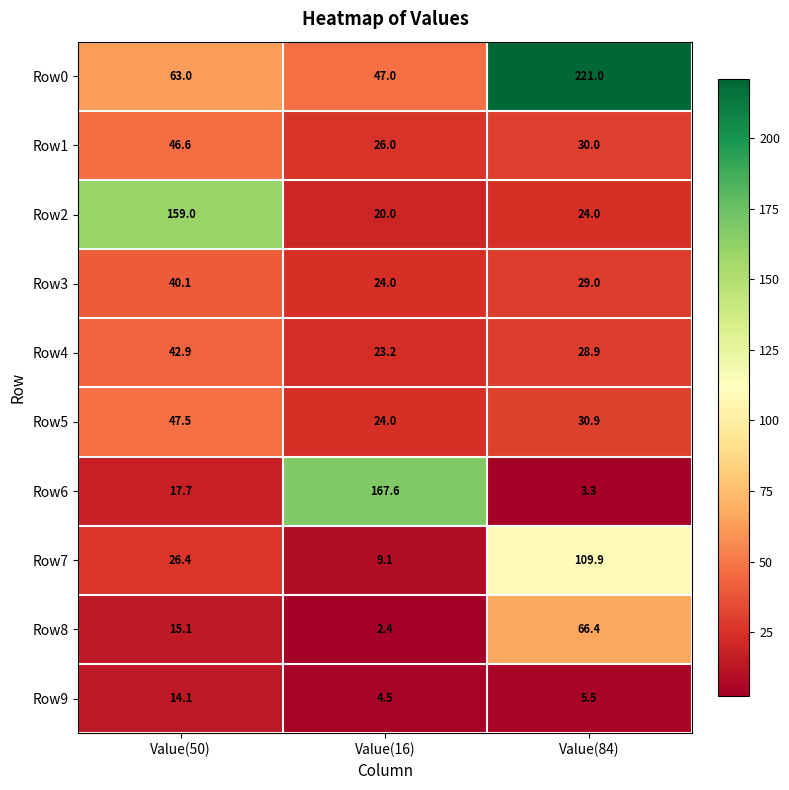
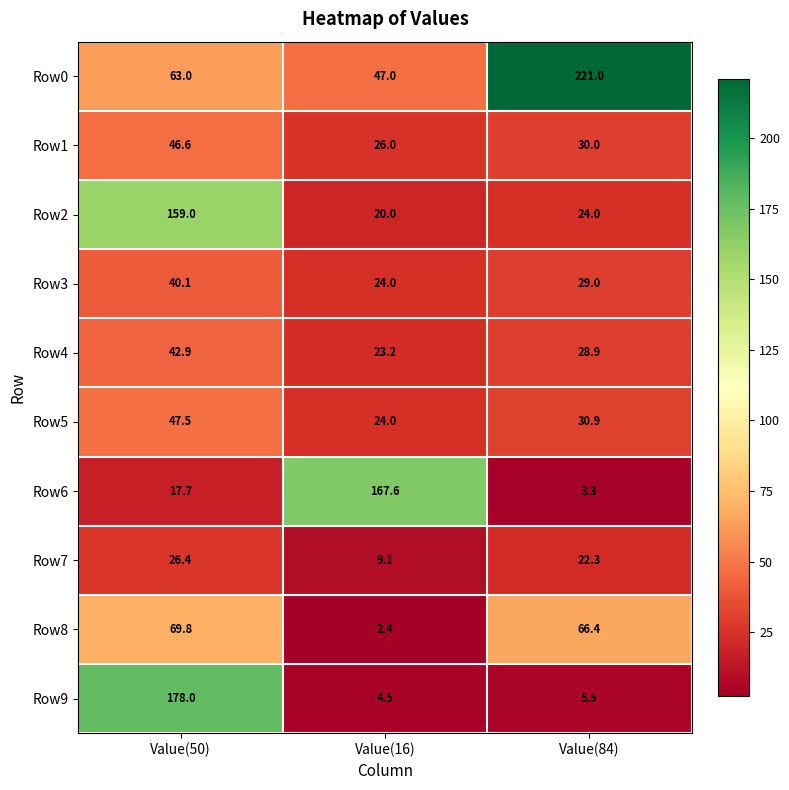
  {
    "Row0": {
      "Value(50)": 63.0,
      "Value(16)": 47.0,
      "Value(84)": 221.0
    },
    "Row1": {
      "Value(50)": 46.6,
      "Value(16)": 26.0,
      "Value(84)": 30.0
    },
    "Row2": {
      "Value(50)": 159.0,
      "Value(16)": 20.0,
      "Value(84)": 24.0
    },
    "Row3": {
      "Value(50)": 40.1,
      "Value(16)": 24.0,
      "Value(84)": 29.0
    },
    "Row4": {
      "Value(50)": 42.9,
      "Value(16)": 23.2,
      "Value(84)": 28.9
    },
    "Row5": {
      "Value(50)": 47.5,
      "Value(16)": 24.0,
      "Value(84)": 30.9
    },
    "Row6": {
      "Value(50)": 17.7,
      "Value(16)": 167.6,
      "Value(84)": 3.3
    },
    "Row7": {
      "Value(50)": 26.4,
      "Value(16)": 9.1,
-     "Value(84)": 109.9
+     "Value(84)": 22.3
    },
    "Row8": {
-     "Value(50)": 15.1,
+     "Value(50)": 69.8,
      "Value(16)": 2.4,
      "Value(84)": 66.4
    },
    "Row9": {
-     "Value(50)": 14.1,
+     "Value(50)": 178.0,
      "Value(16)": 4.5,
      "Value(84)": 5.5
    }
  }
